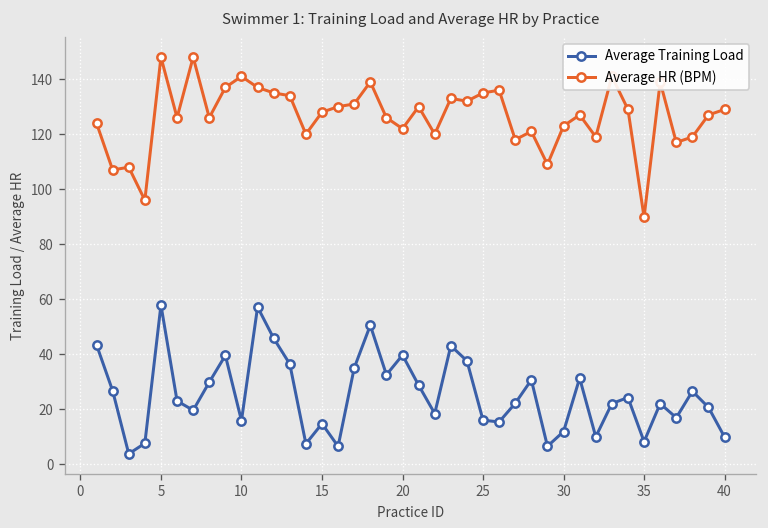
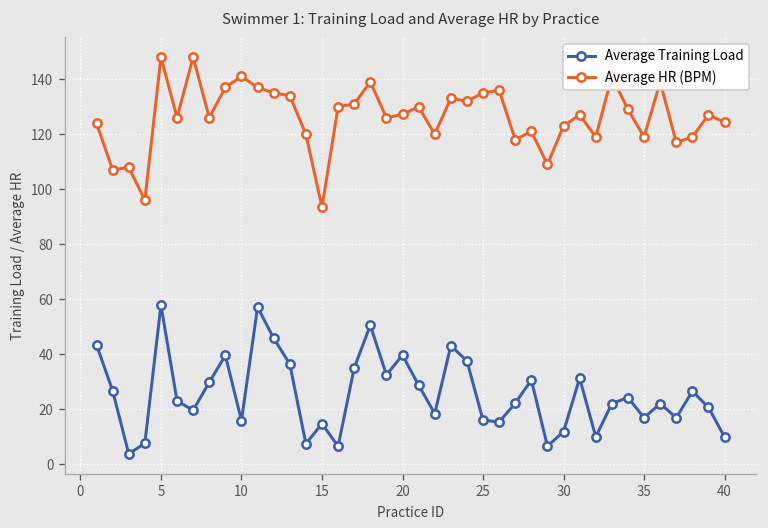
  {
    "Average Training Load": {
      "5": 58,
      "10": 16,
      "15": 15,
      "20": 40,
      "25": 16,
      "30": 12,
-     "35": 8,
+     "35": 17,
      "40": 10
    },
    "Average HR (BPM)": {
      "5": 148,
      "10": 141,
-     "15": 128,
-     "20": 122,
+     "15": 93,
+     "20": 127,
      "25": 135,
      "30": 123,
-     "35": 90,
-     "40": 129
+     "35": 119,
+     "40": 124
    }
  }
